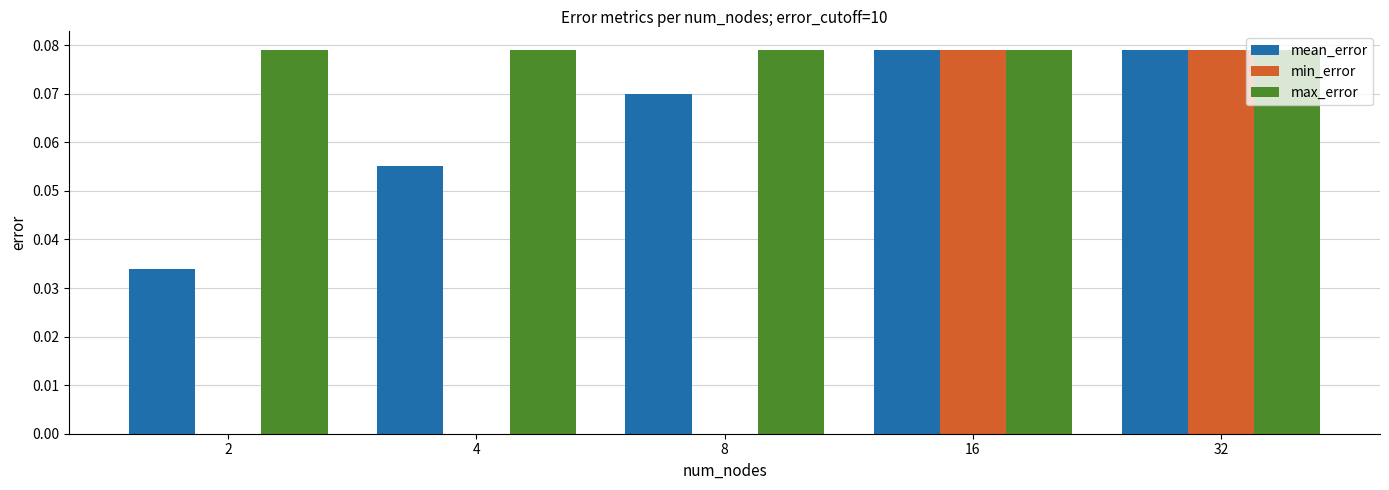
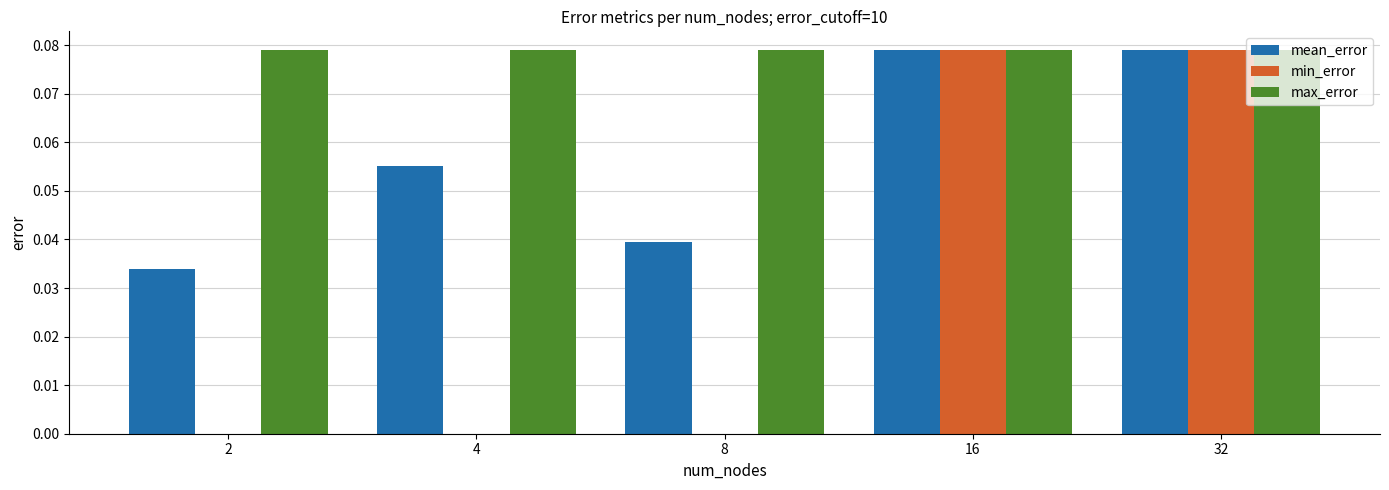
  {
    "mean_error": {
      "2": 0.034,
      "4": 0.055,
-     "8": 0.070,
+     "8": 0.039,
      "16": 0.079,
      "32": 0.079
    },
    "min_error": {
      "2": 0.000,
      "4": 0.000,
      "8": 0.000,
      "16": 0.079,
      "32": 0.079
    },
    "max_error": {
      "2": 0.079,
      "4": 0.079,
      "8": 0.079,
      "16": 0.079
    }
  }
